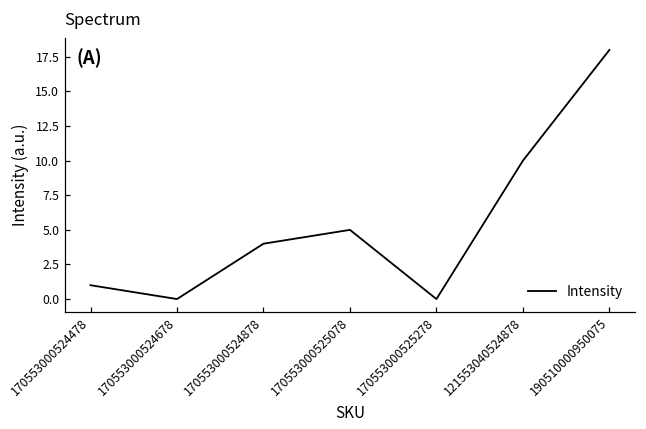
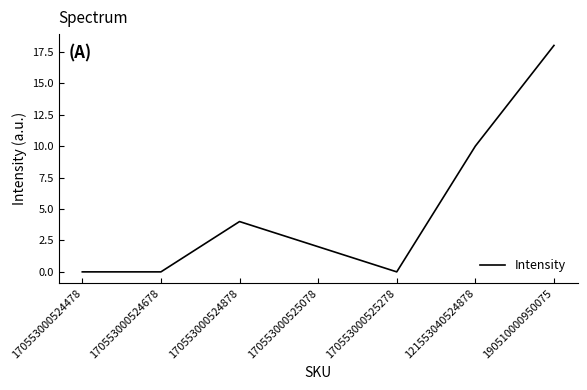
  {
-   "170553000524478": 1,
+   "170553000524478": 0,
    "170553000524678": 0,
    "170553000524878": 4,
-   "170553000525078": 5,
+   "170553000525078": 2,
    "170553000525278": 0,
    "121553040524878": 10,
    "190510000950075": 18
  }
